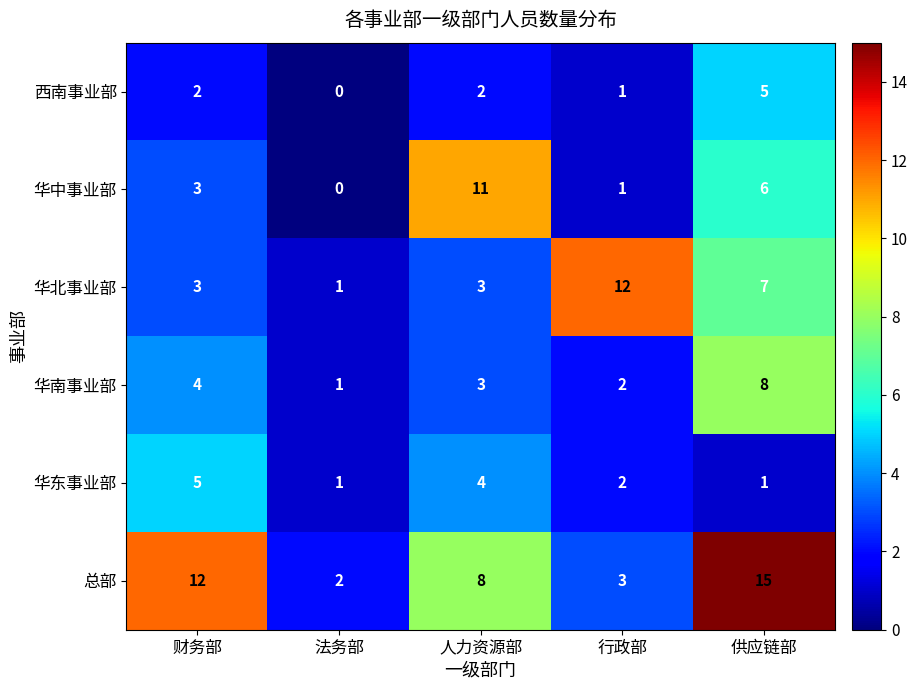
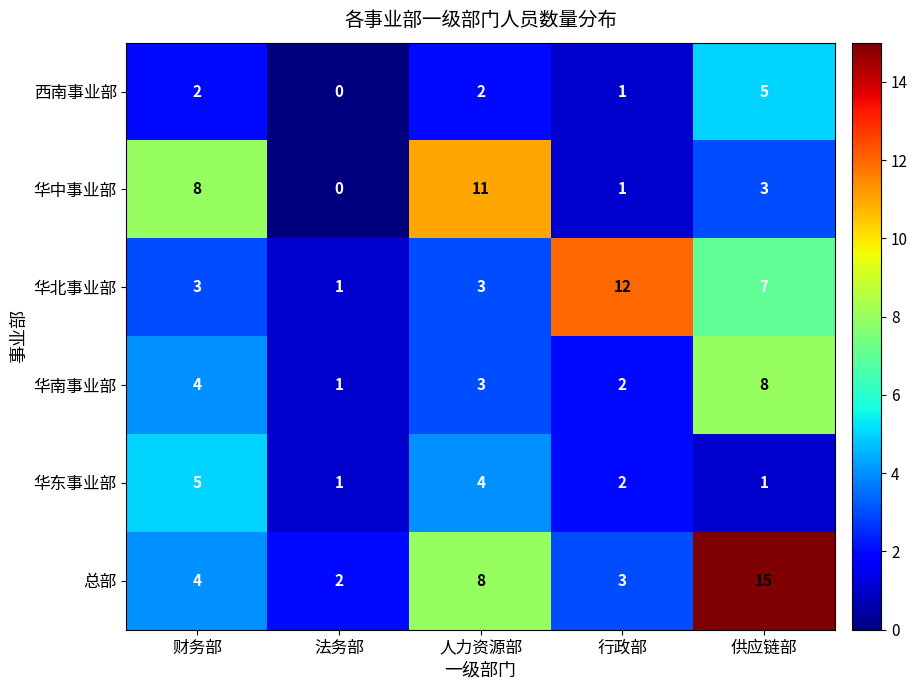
  {
    "西南事业部": {
      "财务部": 2,
      "法务部": 0,
      "人力资源部": 2,
      "行政部": 1,
      "供应链部": 5
    },
    "华中事业部": {
-     "财务部": 3,
+     "财务部": 8,
      "法务部": 0,
      "人力资源部": 11,
      "行政部": 1,
-     "供应链部": 6
+     "供应链部": 3
    },
    "华北事业部": {
      "财务部": 3,
      "法务部": 1,
      "人力资源部": 3,
      "行政部": 12,
      "供应链部": 7
    },
    "华南事业部": {
      "财务部": 4,
      "法务部": 1,
      "人力资源部": 3,
      "行政部": 2,
      "供应链部": 8
    },
    "华东事业部": {
      "财务部": 5,
      "法务部": 1,
      "人力资源部": 4,
      "行政部": 2,
      "供应链部": 1
    },
    "总部": {
-     "财务部": 12,
+     "财务部": 4,
      "法务部": 2,
      "人力资源部": 8,
      "行政部": 3,
      "供应链部": 15
    }
  }
